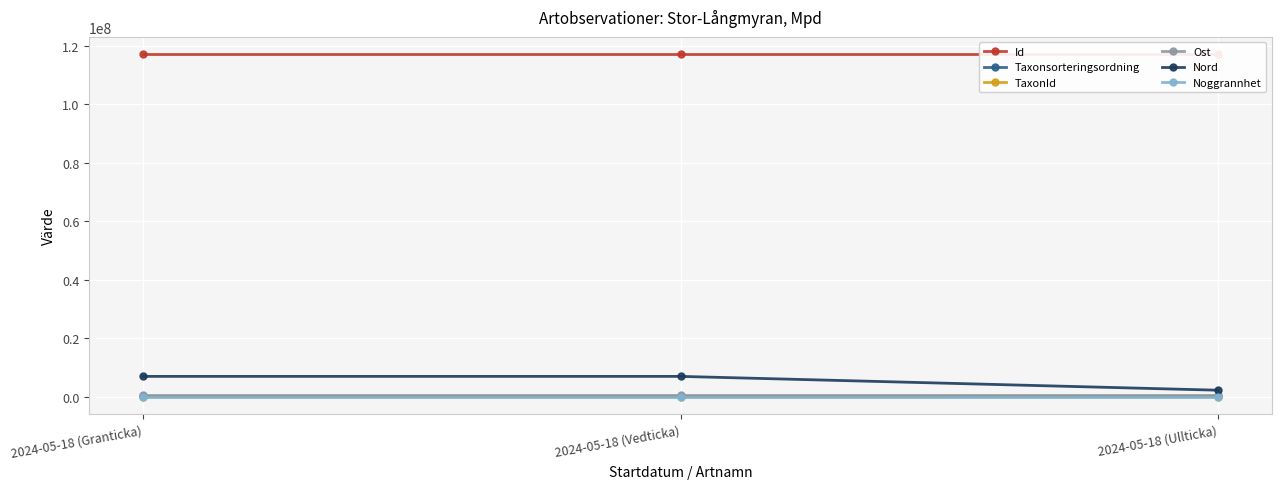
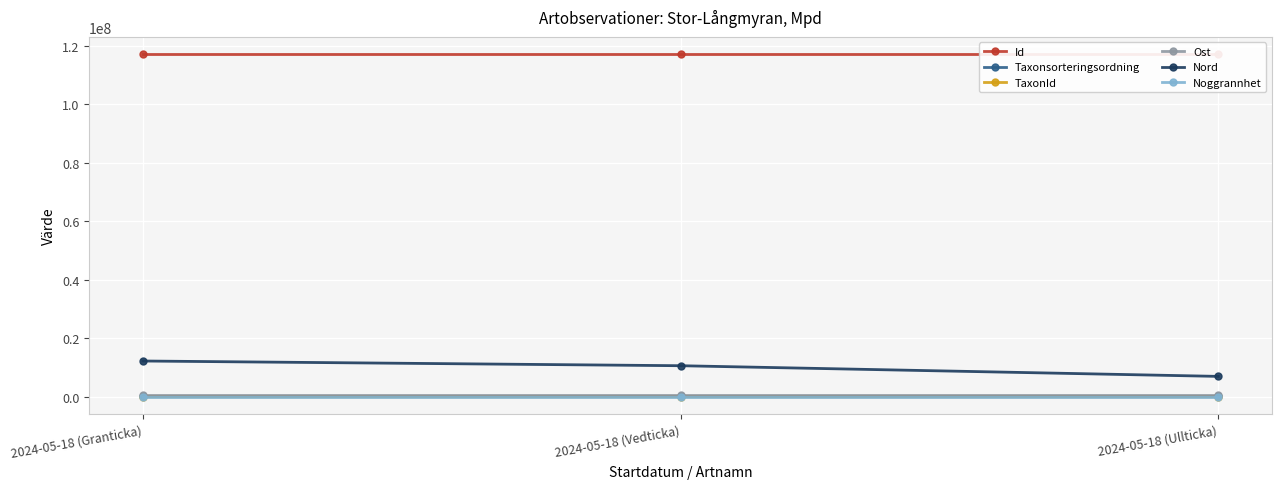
  {
    "Id": {
      "2024-05-18 (Granticka)": 117000000,
      "2024-05-18 (Vedticka)": 117000000
    },
    "Nord": {
-     "2024-05-18 (Granticka)": 7000000,
-     "2024-05-18 (Vedticka)": 7000000,
-     "2024-05-18 (Ullticka)": 2000000
+     "2024-05-18 (Granticka)": 12000000,
+     "2024-05-18 (Vedticka)": 11000000,
+     "2024-05-18 (Ullticka)": 7000000
    }
  }
